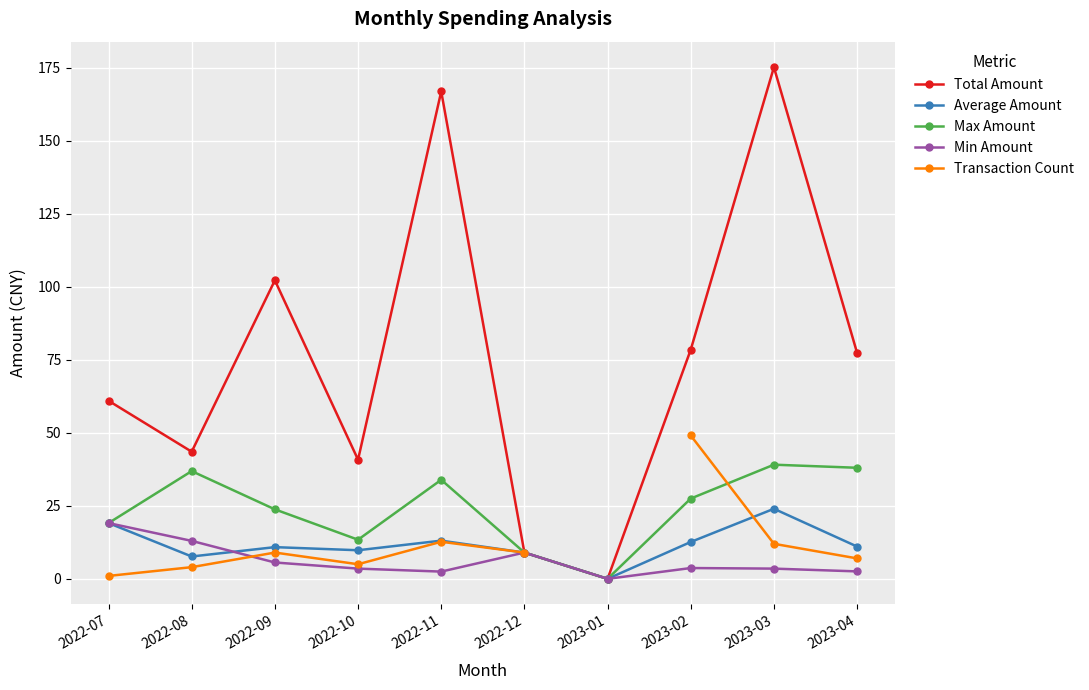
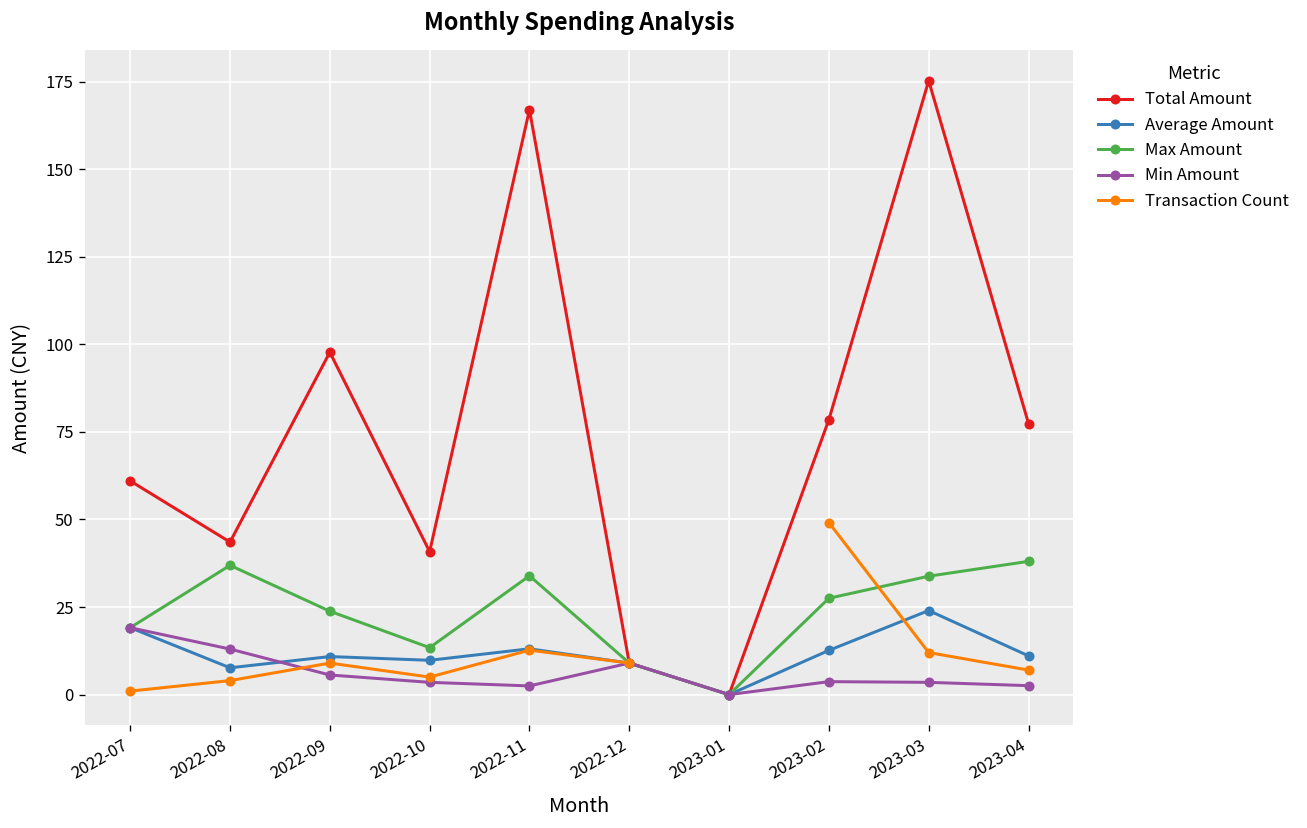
  {
    "Total Amount": {
      "2022-07": 61,
      "2022-08": 44,
-     "2022-09": 102,
+     "2022-09": 98,
      "2022-10": 41,
      "2022-11": 167,
      "2023-02": 79,
      "2023-03": 175,
      "2023-04": 77
    },
    "Average Amount": {
      "2022-08": 8,
      "2022-09": 11,
      "2022-10": 10,
      "2023-02": 13,
      "2023-03": 24,
      "2023-04": 11
    },
    "Max Amount": {
      "2022-08": 37,
      "2022-09": 24,
      "2022-10": 13,
      "2022-11": 34,
      "2023-02": 28,
-     "2023-03": 39,
+     "2023-03": 34,
      "2023-04": 38
    },
    "Min Amount": {
      "2022-08": 13,
      "2022-09": 6,
      "2022-10": 4,
      "2022-11": 2,
      "2023-02": 4,
      "2023-03": 4,
      "2023-04": 3
    },
    "Transaction Count": {
      "2022-07": 1,
      "2022-08": 4,
      "2022-09": 9,
      "2022-10": 5,
      "2023-02": 49,
      "2023-03": 12,
      "2023-04": 7
    }
  }
